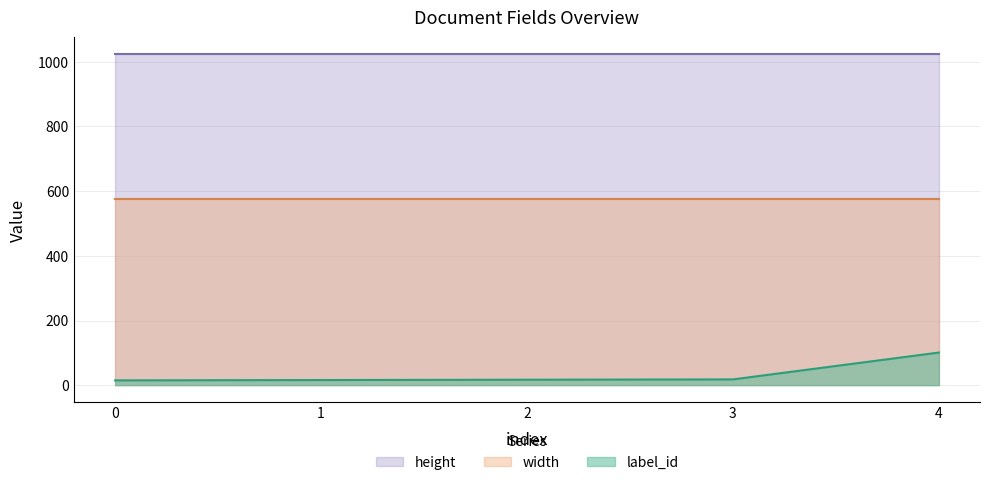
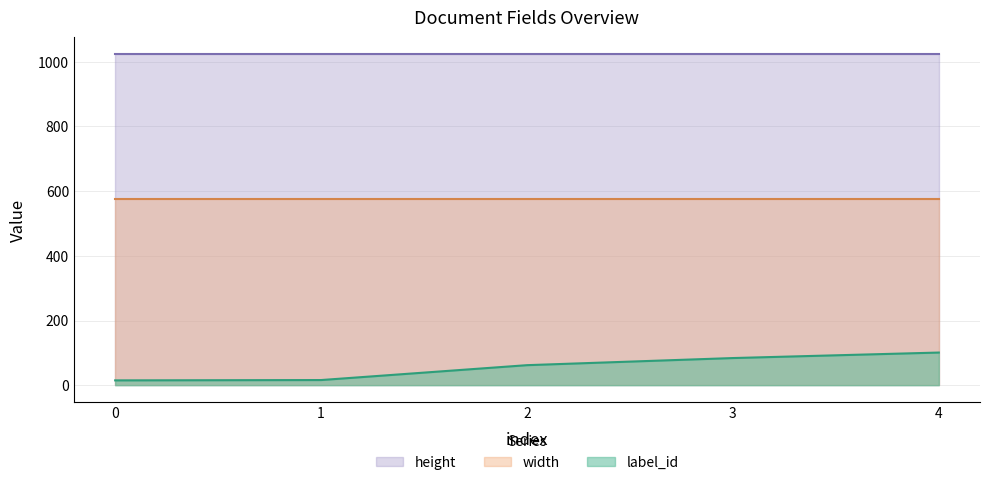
  {
    "height": {
      "0": 1020,
      "1": 1020,
      "2": 1020,
      "3": 1020,
      "4": 1020
    },
    "width": {
      "0": 580,
      "1": 580,
      "2": 580,
      "3": 580,
      "4": 580
    },
    "label_id": {
      "0": 20,
      "1": 20,
-     "2": 20,
-     "3": 20,
+     "2": 60,
+     "3": 80,
      "4": 100
    }
  }
